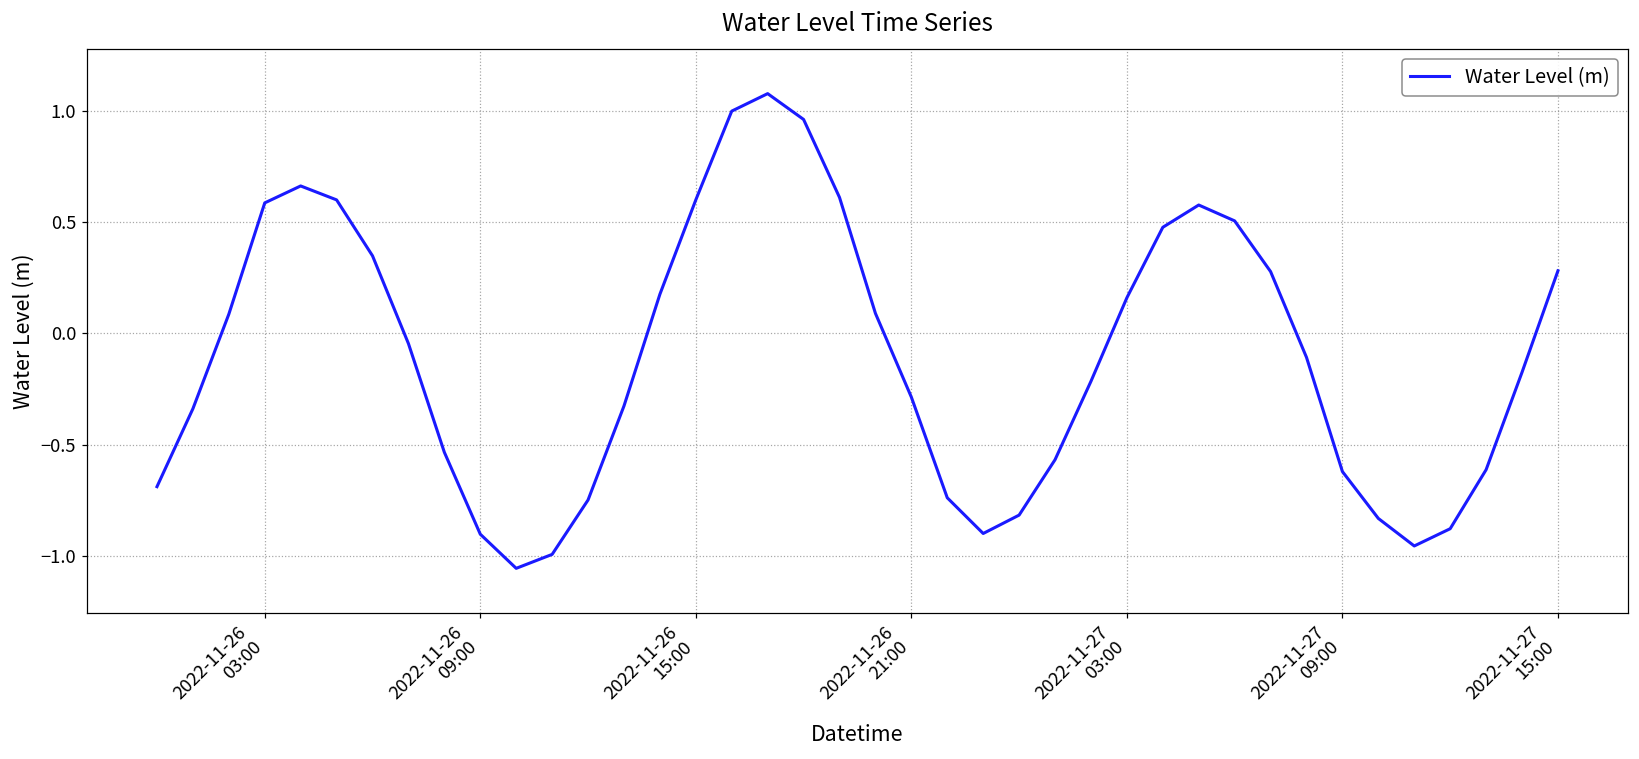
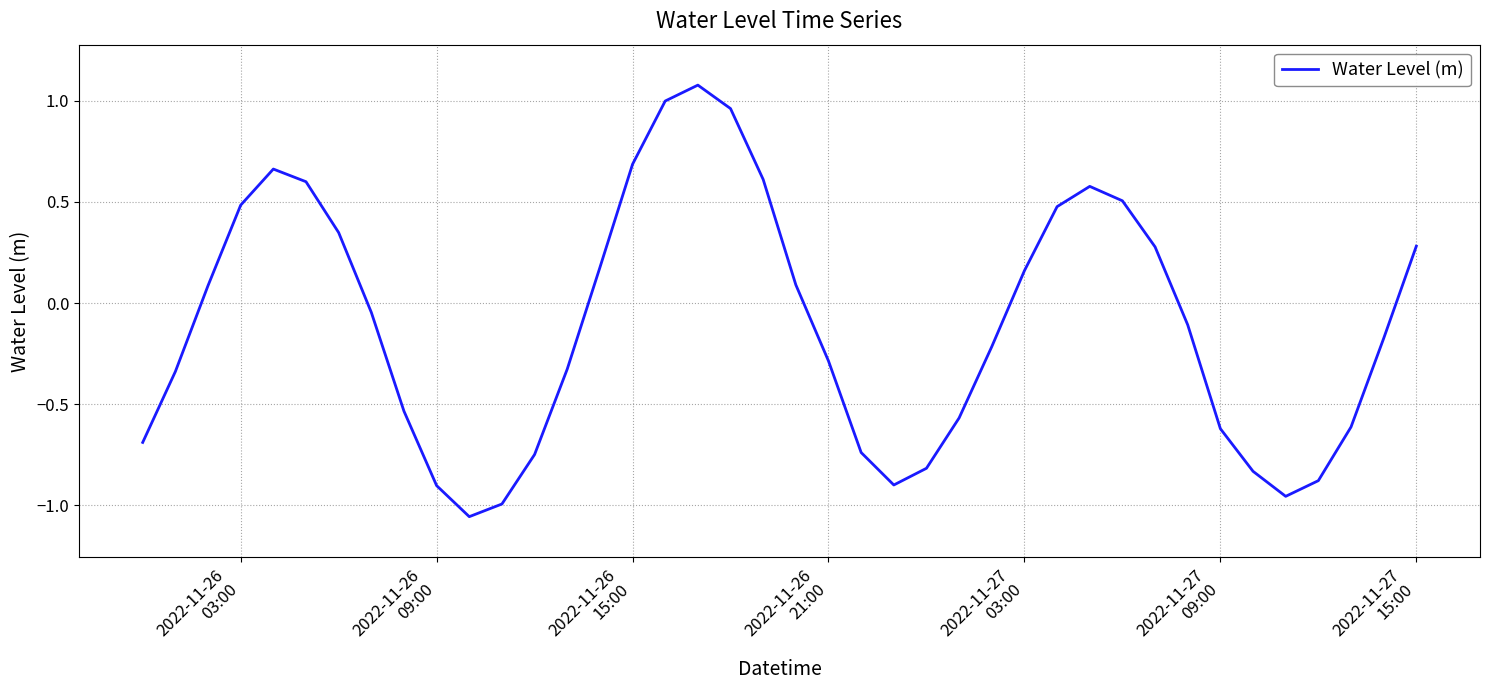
  {
-   "2022-11-26 03:00": 0.59,
+   "2022-11-26 03:00": 0.48,
    "2022-11-26 09:00": -0.90,
-   "2022-11-26 15:00": 0.60,
+   "2022-11-26 15:00": 0.69,
    "2022-11-26 21:00": -0.29,
    "2022-11-27 03:00": 0.16,
    "2022-11-27 09:00": -0.62,
    "2022-11-27 15:00": 0.28
  }
